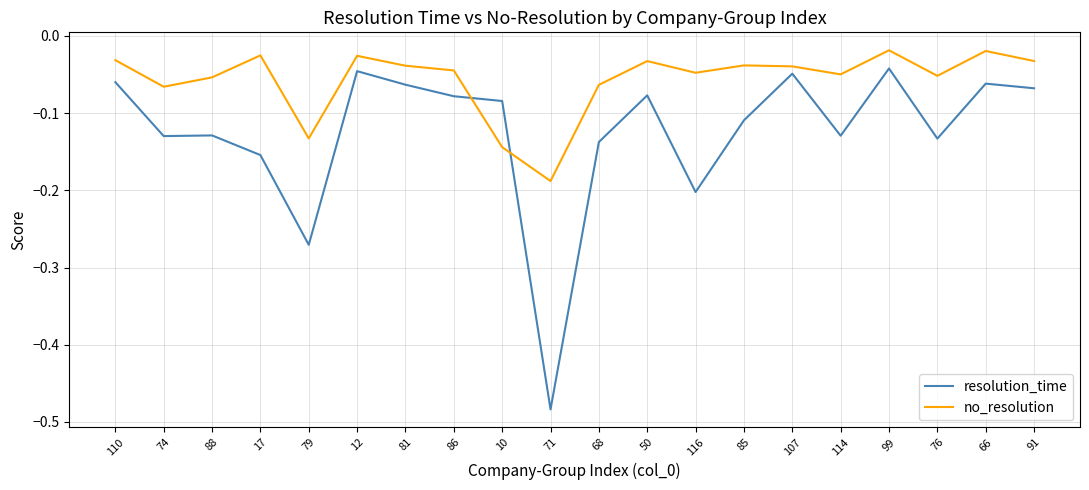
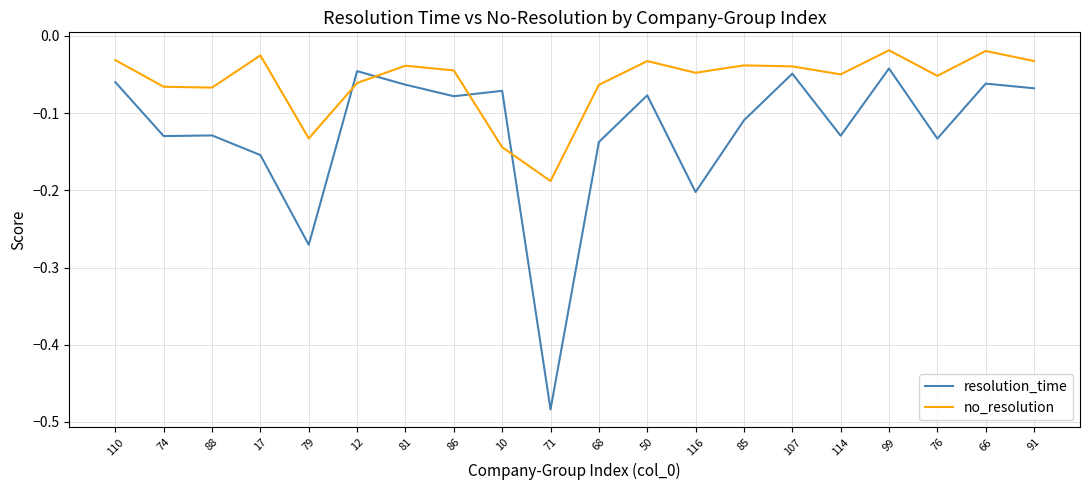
  {
    "resolution_time": {
      "110": -0.06,
      "74": -0.13,
      "88": -0.13,
      "17": -0.15,
      "79": -0.27,
      "12": -0.05,
      "81": -0.06,
      "86": -0.08,
-     "10": -0.08,
+     "10": -0.07,
      "71": -0.48,
      "68": -0.14,
      "50": -0.08,
      "116": -0.20,
      "85": -0.11,
      "107": -0.05,
      "114": -0.13,
      "99": -0.04,
      "76": -0.13,
      "66": -0.06,
      "91": -0.07
    },
    "no_resolution": {
      "110": -0.03,
      "74": -0.07,
-     "88": -0.05,
+     "88": -0.07,
      "17": -0.03,
      "79": -0.13,
-     "12": -0.03,
+     "12": -0.06,
      "81": -0.04,
      "86": -0.04,
      "10": -0.14,
      "71": -0.19,
      "68": -0.06,
      "50": -0.03,
      "116": -0.05,
      "85": -0.04,
      "107": -0.04,
      "114": -0.05,
      "99": -0.02,
      "76": -0.05,
      "66": -0.02,
      "91": -0.03
    }
  }
